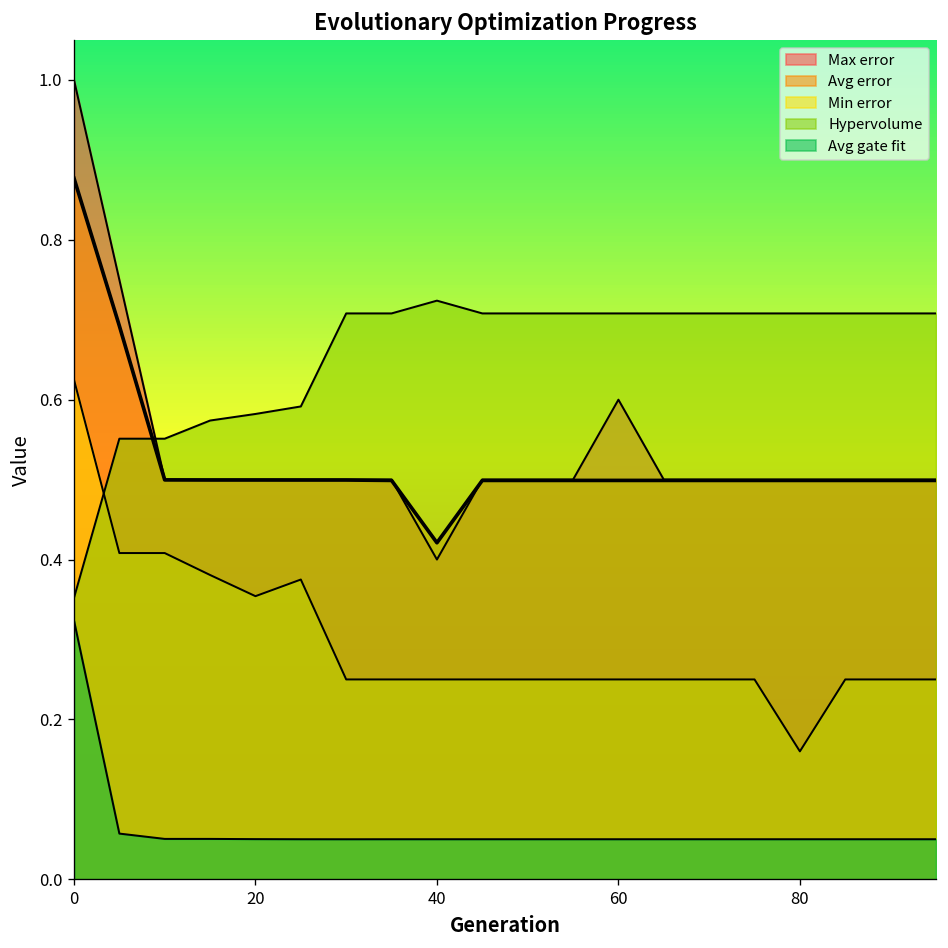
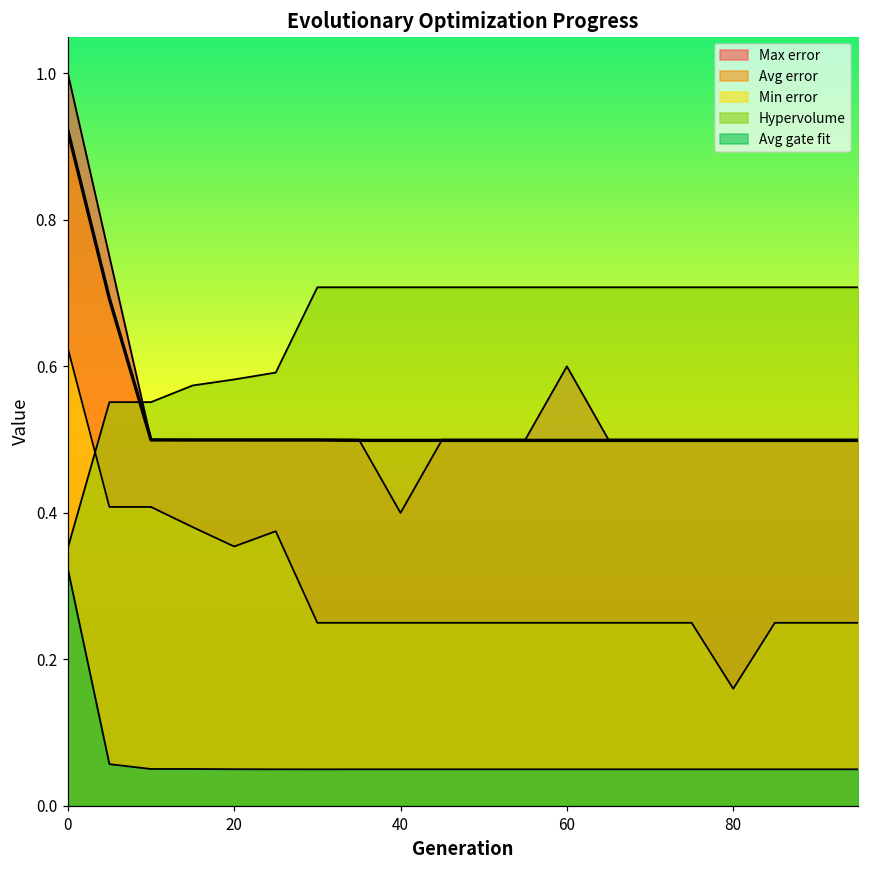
  {
    "Max error": {
      "0": 1.00,
      "40": 0.40,
      "60": 0.60
    },
    "Avg error": {
-     "0": 0.88,
-     "40": 0.42,
+     "0": 0.92,
+     "40": 0.50,
      "60": 0.50
    },
    "Min error": {
      "0": 0.63,
      "20": 0.35,
      "40": 0.25,
      "60": 0.25,
      "80": 0.16
    },
    "Hypervolume": {
      "0": 0.35,
      "20": 0.58,
-     "40": 0.72,
+     "40": 0.71,
      "60": 0.71,
      "80": 0.71
    },
    "Avg gate fit": {
      "0": 0.32,
      "20": 0.05,
      "40": 0.05,
      "60": 0.05,
      "80": 0.05
    }
  }
